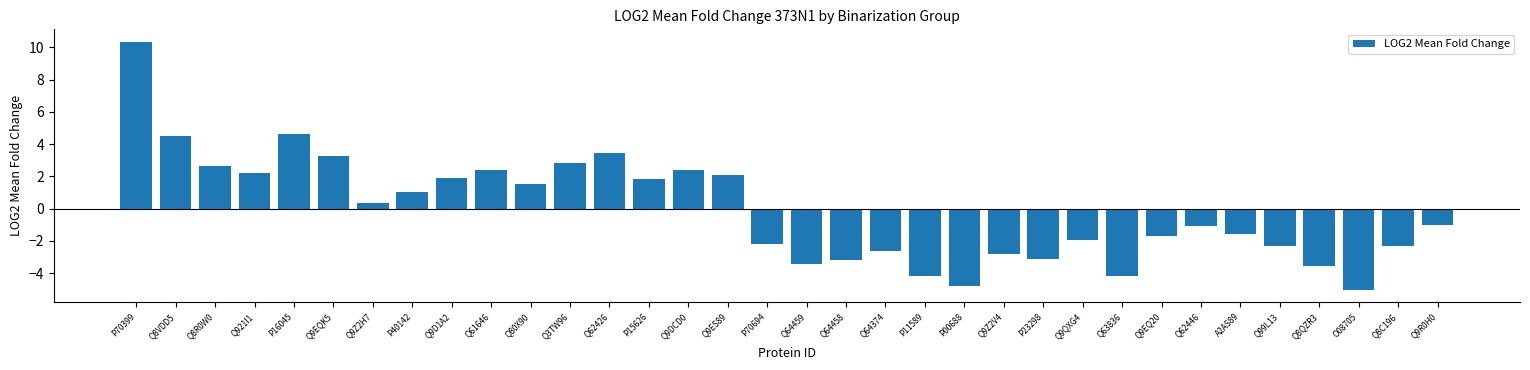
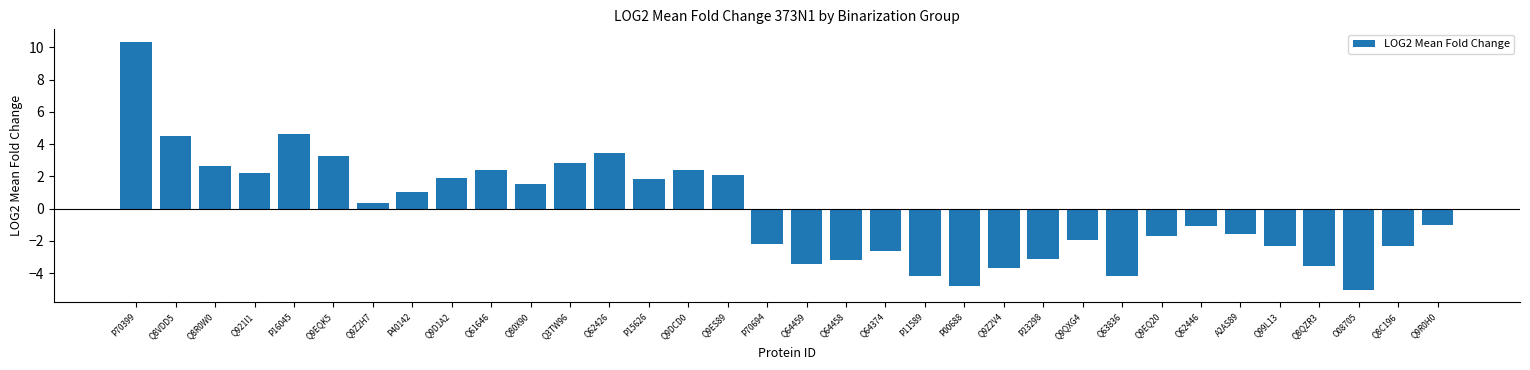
  {
    "P70399": 10.3,
    "Q8VDD5": 4.5,
    "Q8R0W0": 2.6,
    "Q921I1": 2.2,
    "P16045": 4.6,
    "Q9EQK5": 3.3,
    "Q9Z2H7": 0.3,
    "P40142": 1.0,
    "Q9D1A2": 1.9,
    "Q61646": 2.4,
    "Q80X90": 1.5,
    "Q3TW96": 2.8,
    "Q62426": 3.4,
    "P15626": 1.8,
    "Q9DCD0": 2.4,
    "Q9ES89": 2.1,
    "P70694": -2.2,
    "Q64459": -3.5,
    "Q64458": -3.2,
    "Q64374": -2.6,
    "P11589": -4.2,
    "P00688": -4.8,
-   "Q9Z2V4": -2.8,
+   "Q9Z2V4": -3.7,
    "P23298": -3.1,
    "Q9QXG4": -1.9,
    "Q63836": -4.2,
    "Q9EQ20": -1.7,
    "Q62446": -1.1,
    "A2AS89": -1.6,
    "Q99L13": -2.3,
    "Q8QZR3": -3.6,
    "O08705": -5.0,
    "Q8C196": -2.3,
    "Q9R0H0": -1.0
  }
